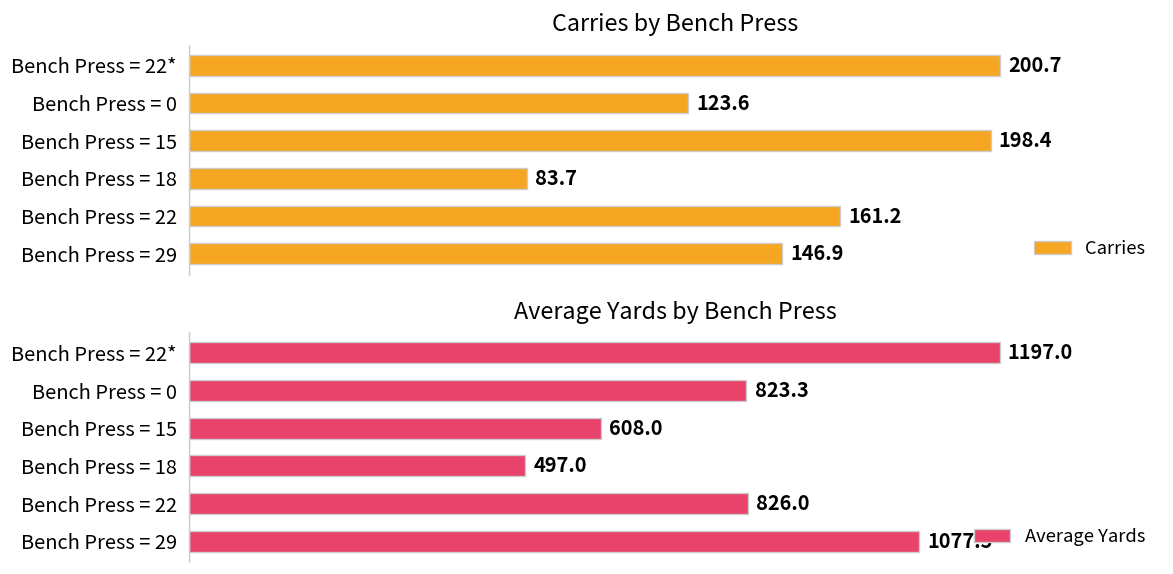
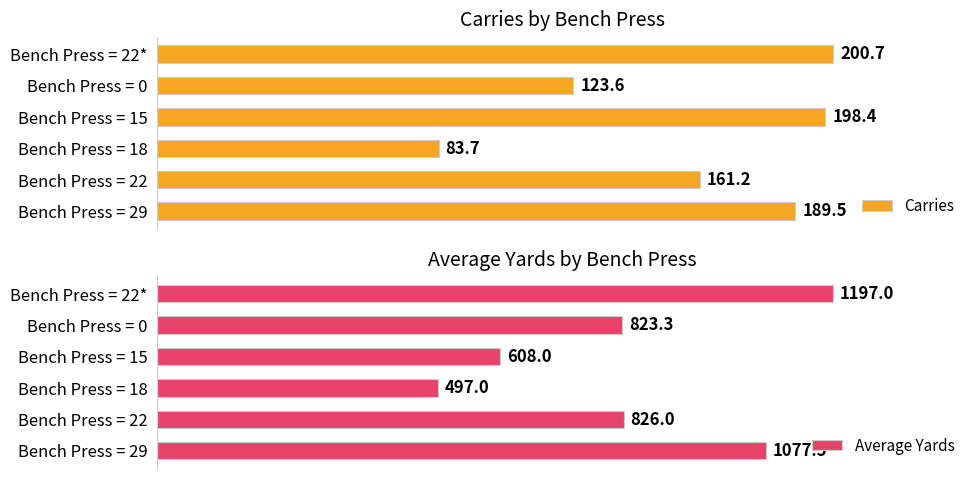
  {
    "Carries by Bench Press": {
-     "Bench Press = 29": 146.9
+     "Bench Press = 29": 189.5
    }
  }
